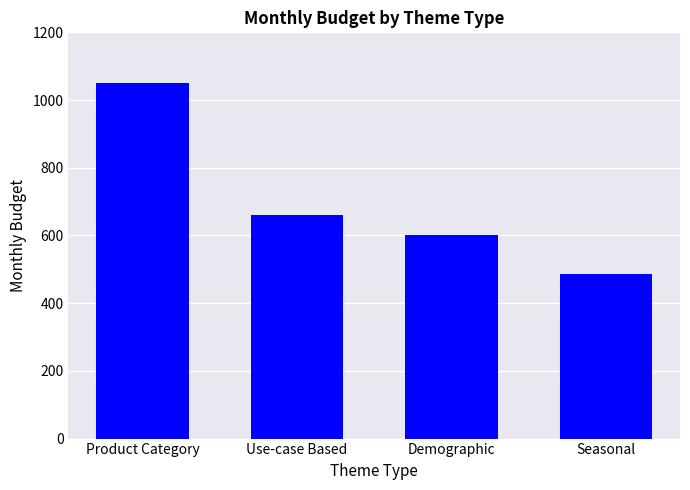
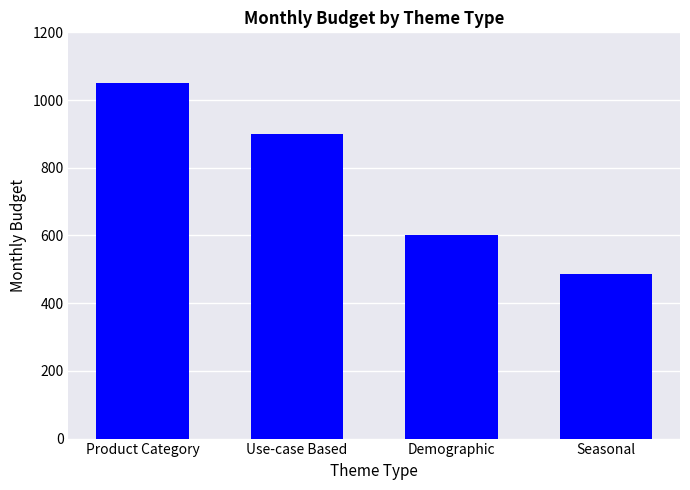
  {
    "Product Category": 1050,
-   "Use-case Based": 660,
+   "Use-case Based": 900,
    "Demographic": 600,
    "Seasonal": 490
  }
